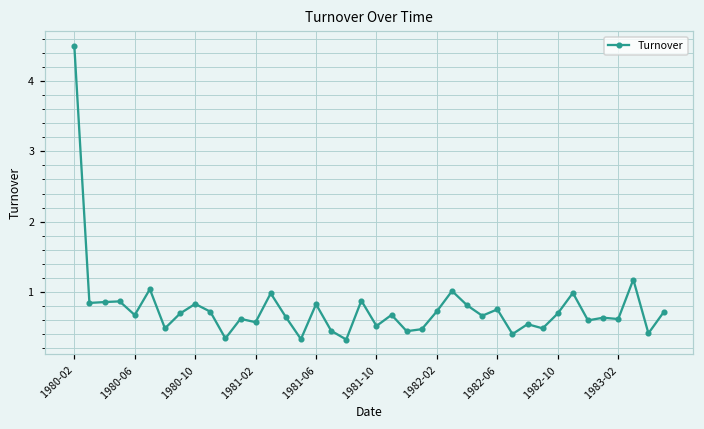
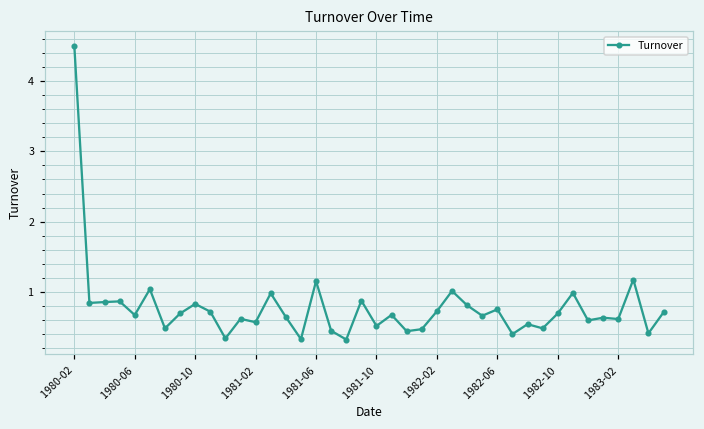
  {
    "1980-02": 4.5,
    "1980-06": 0.7,
    "1980-10": 0.8,
    "1981-02": 0.6,
-   "1981-06": 0.8,
+   "1981-06": 1.2,
    "1981-10": 0.5,
    "1982-02": 0.7,
    "1982-06": 0.8,
    "1982-10": 0.7,
    "1983-02": 0.6
  }
